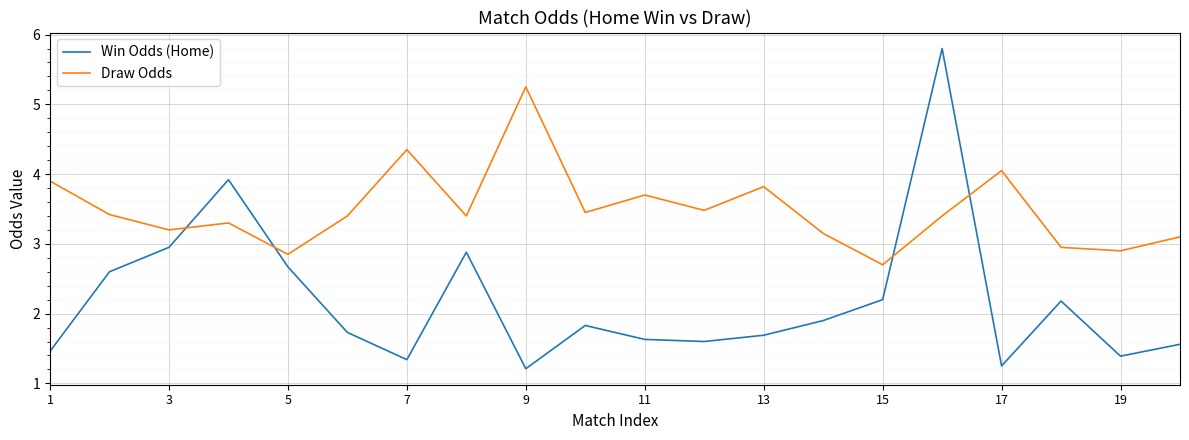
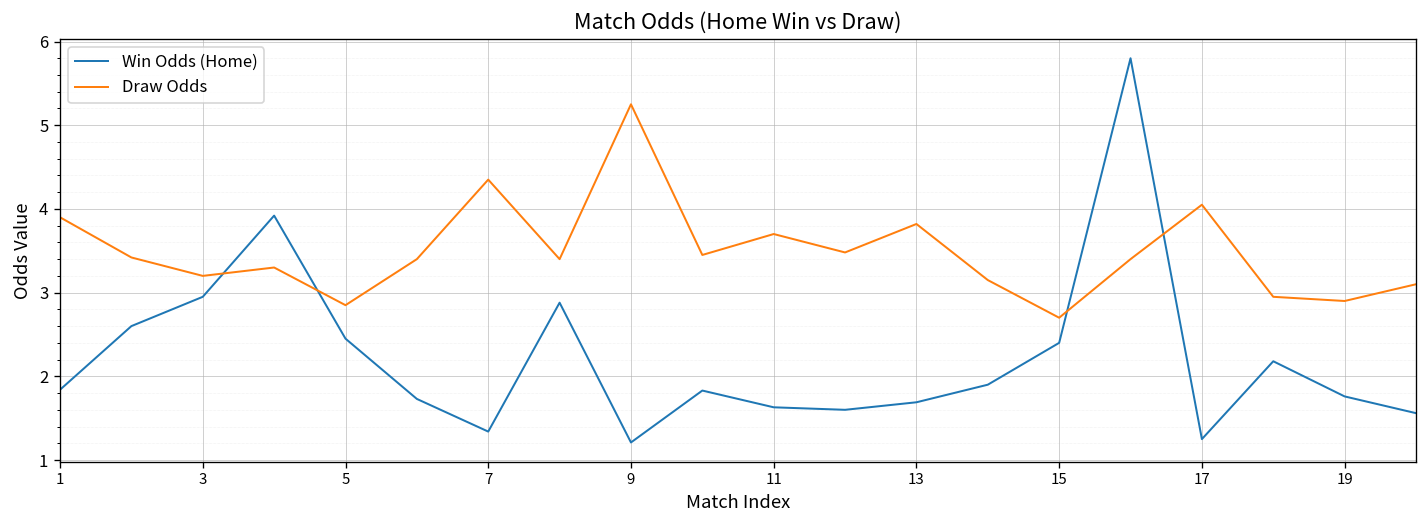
  {
    "Win Odds (Home)": {
-     "1": 1.5,
+     "1": 1.8,
      "3": 3.0,
-     "5": 2.7,
+     "5": 2.5,
      "7": 1.3,
      "9": 1.2,
      "11": 1.6,
      "13": 1.7,
-     "15": 2.2,
+     "15": 2.4,
      "17": 1.3,
-     "19": 1.4
+     "19": 1.8
    },
    "Draw Odds": {
      "1": 3.9,
      "3": 3.2,
      "5": 2.9,
      "7": 4.4,
      "9": 5.3,
      "11": 3.7,
      "13": 3.8,
      "15": 2.7,
      "17": 4.1,
      "19": 2.9
    }
  }
